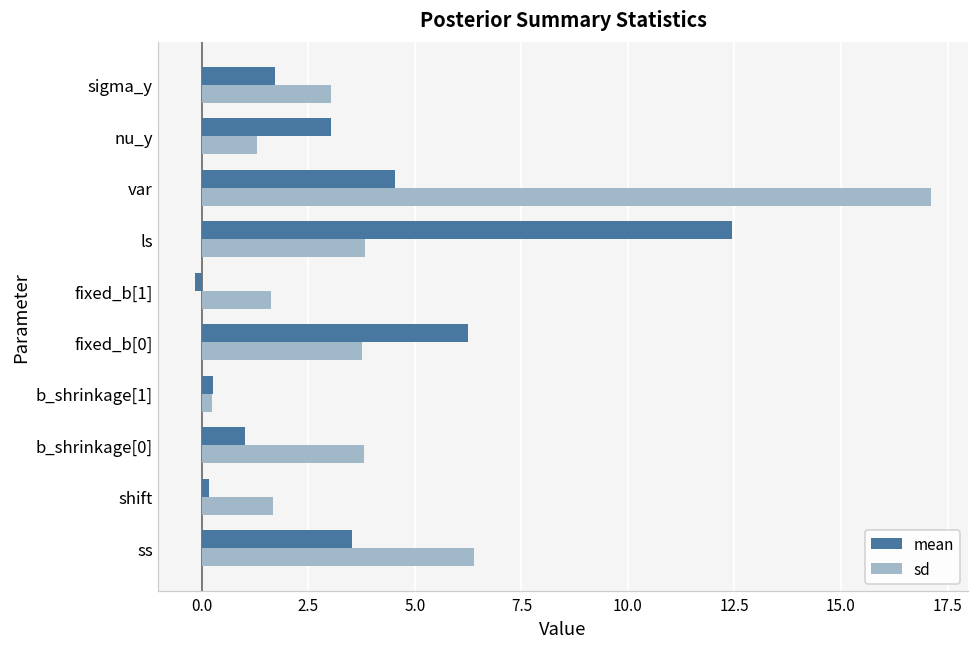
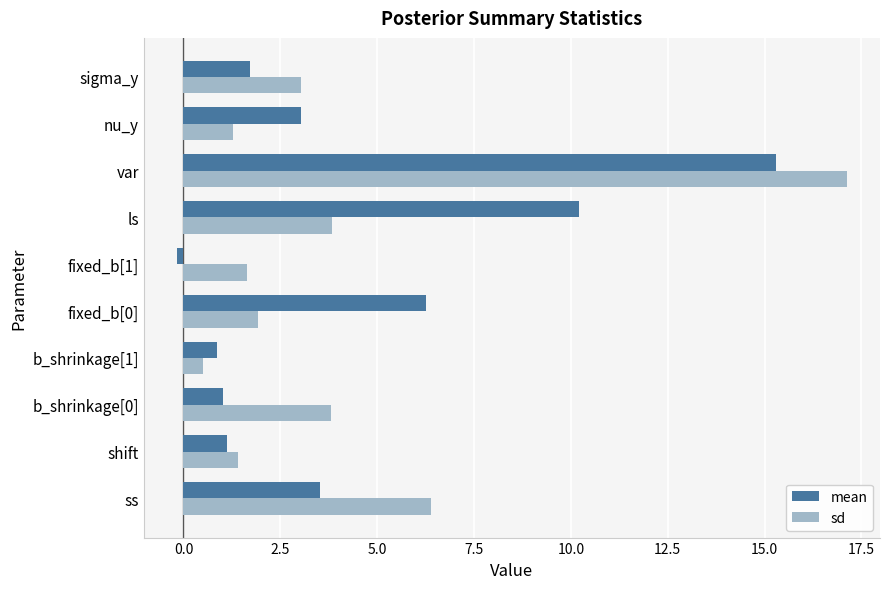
  {
    "mean": {
      "sigma_y": 1.7,
      "nu_y": 3.0,
-     "var": 4.5,
-     "ls": 12.4,
+     "var": 15.3,
+     "ls": 10.2,
      "fixed_b[1]": -0.2,
      "fixed_b[0]": 6.3,
-     "b_shrinkage[1]": 0.3,
+     "b_shrinkage[1]": 0.9,
      "b_shrinkage[0]": 1.0,
-     "shift": 0.2,
+     "shift": 1.1,
      "ss": 3.5
    },
    "sd": {
      "sigma_y": 3.0,
      "nu_y": 1.3,
      "var": 17.1,
      "ls": 3.8,
      "fixed_b[1]": 1.6,
-     "fixed_b[0]": 3.8,
-     "b_shrinkage[1]": 0.2,
+     "fixed_b[0]": 1.9,
+     "b_shrinkage[1]": 0.5,
      "b_shrinkage[0]": 3.8,
-     "shift": 1.7,
+     "shift": 1.4,
      "ss": 6.4
    }
  }
